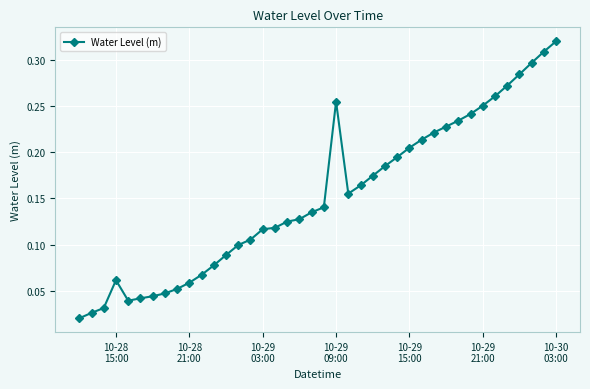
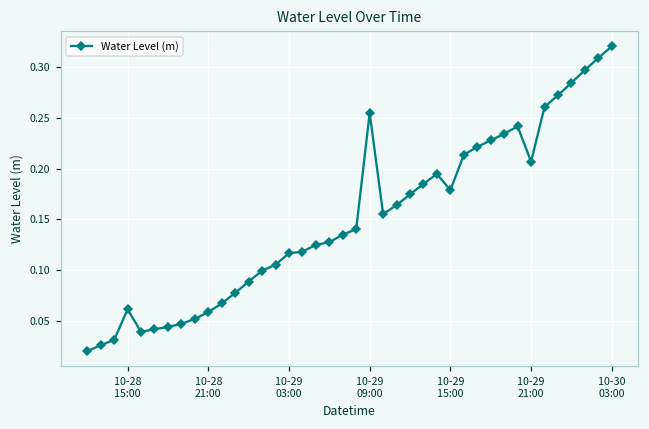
  {
    "10-28 15:00": 0.06,
    "10-28 21:00": 0.06,
    "10-29 03:00": 0.12,
    "10-29 09:00": 0.25,
-   "10-29 15:00": 0.20,
-   "10-29 21:00": 0.25,
+   "10-29 15:00": 0.18,
+   "10-29 21:00": 0.21,
    "10-30 03:00": 0.32
  }
